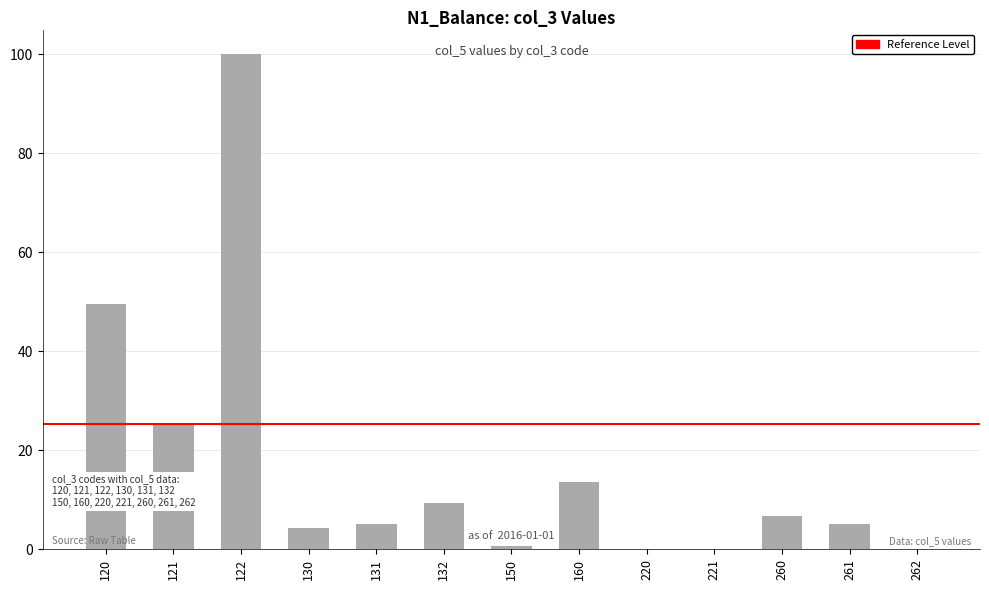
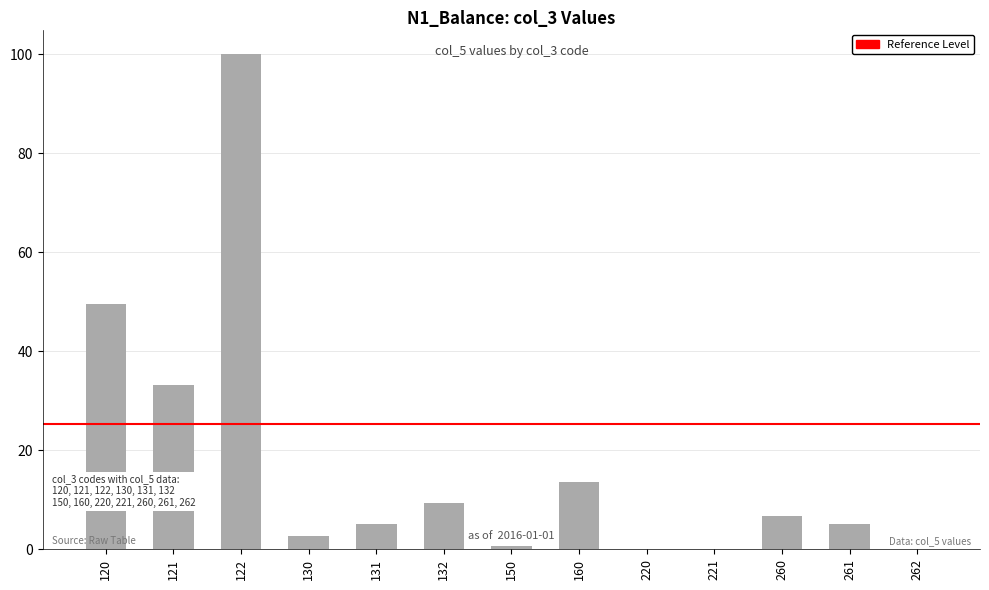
  {
-   "121": 25,
+   "121": 33,
    "122": 100,
-   "130": 4,
+   "130": 3,
    "131": 5,
    "132": 9,
    "160": 14,
    "260": 7,
    "261": 5
  }
